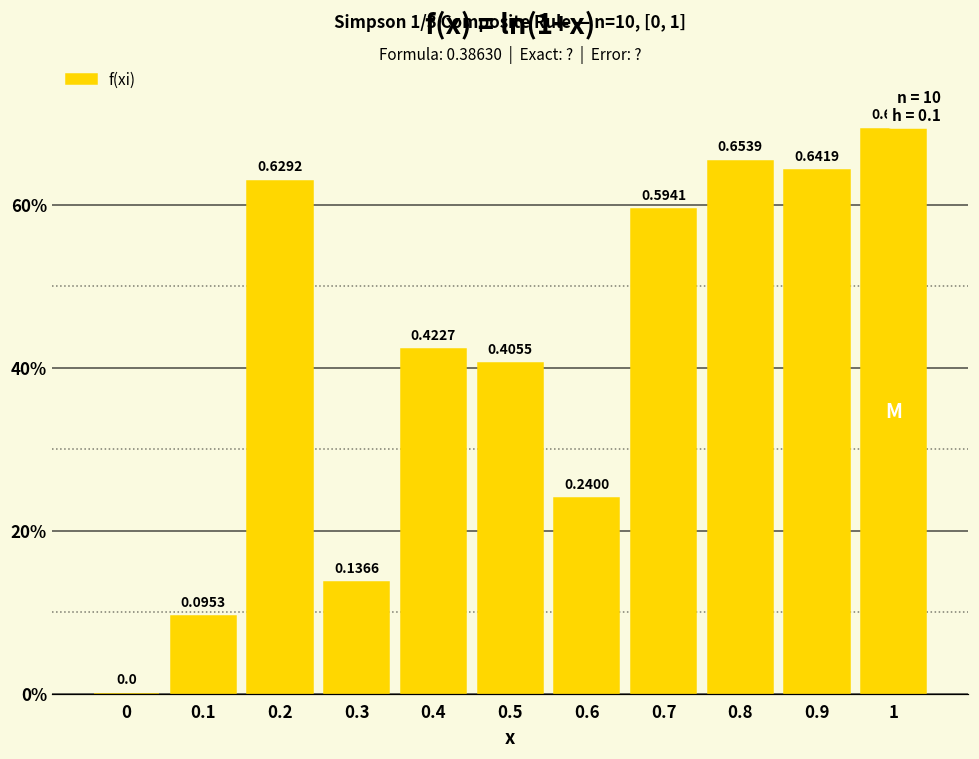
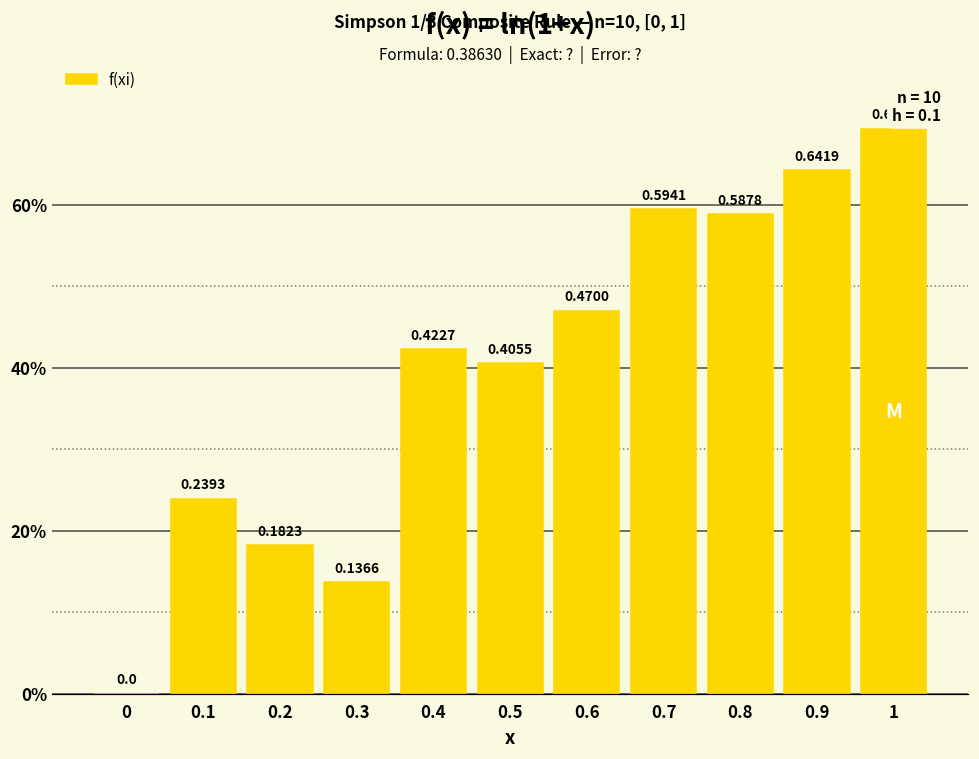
  {
    "0": 0.0,
-   "0.1": 0.0953,
-   "0.2": 0.6292,
+   "0.1": 0.2393,
+   "0.2": 0.1823,
    "0.3": 0.1366,
    "0.4": 0.4227,
    "0.5": 0.4055,
-   "0.6": 0.2400,
+   "0.6": 0.4700,
    "0.7": 0.5941,
-   "0.8": 0.6539,
+   "0.8": 0.5878,
    "0.9": 0.6419
  }
